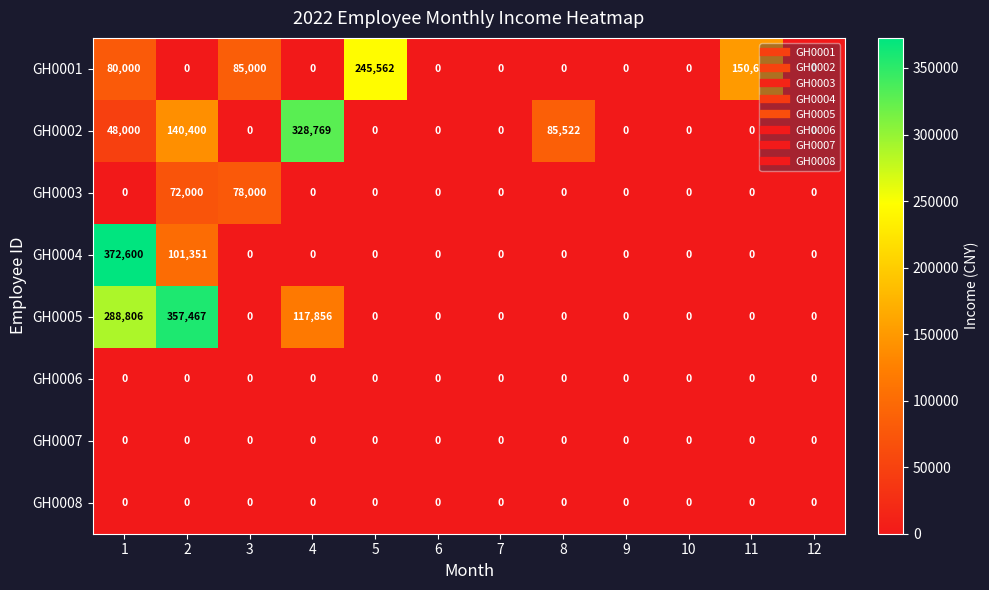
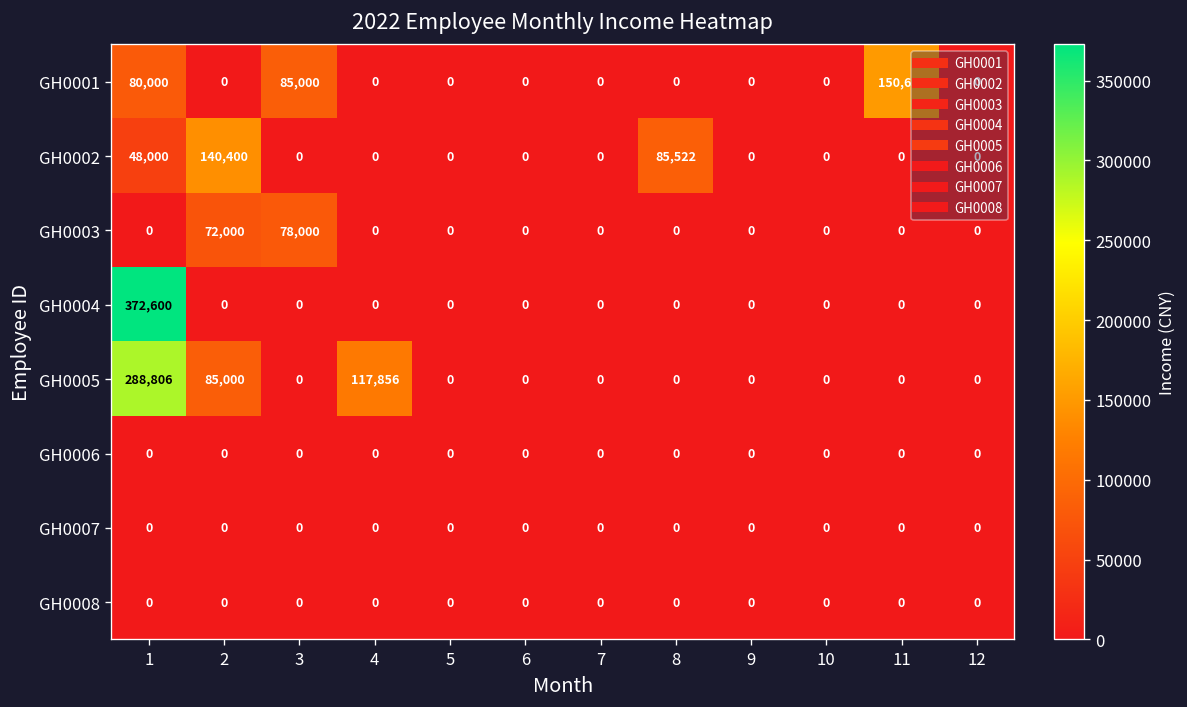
  {
    "GH0001": {
      "1": "80,000",
      "2": "0",
      "3": "85,000",
      "4": "0",
-     "5": "245,562",
+     "5": "0",
      "6": "0",
      "7": "0",
      "8": "0",
      "9": "0",
      "10": "0"
    },
    "GH0002": {
      "1": "48,000",
      "2": "140,400",
      "3": "0",
-     "4": "328,769",
+     "4": "0",
      "5": "0",
      "6": "0",
      "7": "0",
      "8": "85,522",
      "9": "0",
      "10": "0",
      "11": "0"
    },
    "GH0003": {
      "1": "0",
      "2": "72,000",
      "3": "78,000",
      "4": "0",
      "5": "0",
      "6": "0",
      "7": "0",
      "8": "0",
      "9": "0",
      "10": "0",
      "11": "0",
      "12": "0"
    },
    "GH0004": {
      "1": "372,600",
-     "2": "101,351",
+     "2": "0",
      "3": "0",
      "4": "0",
      "5": "0",
      "6": "0",
      "7": "0",
      "8": "0",
      "9": "0",
      "10": "0",
      "11": "0",
      "12": "0"
    },
    "GH0005": {
      "1": "288,806",
-     "2": "357,467",
+     "2": "85,000",
      "3": "0",
      "4": "117,856",
      "5": "0",
      "6": "0",
      "7": "0",
      "8": "0",
      "9": "0",
      "10": "0",
      "11": "0",
      "12": "0"
    },
    "GH0006": {
      "1": "0",
      "2": "0",
      "3": "0",
      "4": "0",
      "5": "0",
      "6": "0",
      "7": "0",
      "8": "0",
      "9": "0",
      "10": "0",
      "11": "0",
      "12": "0"
    },
    "GH0007": {
      "1": "0",
      "2": "0",
      "3": "0",
      "4": "0",
      "5": "0",
      "6": "0",
      "7": "0",
      "8": "0",
      "9": "0",
      "10": "0",
      "11": "0",
      "12": "0"
    },
    "GH0008": {
      "1": "0",
      "2": "0",
      "3": "0",
      "4": "0",
      "5": "0",
      "6": "0",
      "7": "0",
      "8": "0",
      "9": "0",
      "10": "0",
      "11": "0",
      "12": "0"
    }
  }
